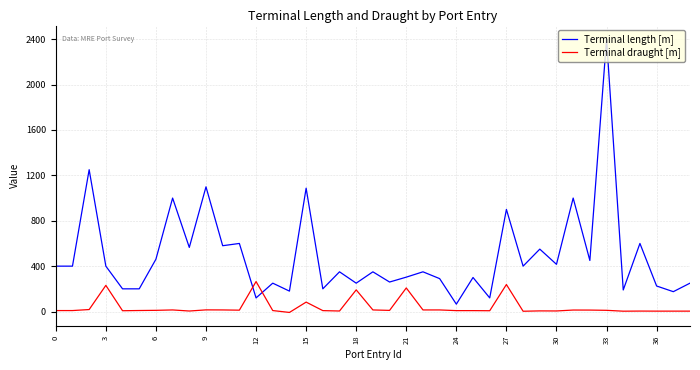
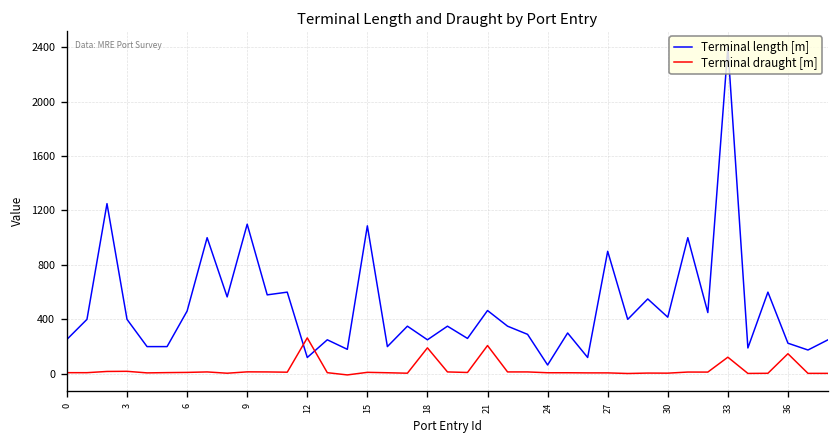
  {
    "Terminal length [m]": {
-     "0": 400,
+     "0": 250,
      "3": 400,
      "6": 460,
      "9": 1100,
      "12": 120,
      "15": 1090,
      "18": 250,
-     "21": 300,
+     "21": 470,
      "24": 70,
      "27": 900,
      "30": 420,
      "36": 230
    },
    "Terminal draught [m]": {
      "0": 10,
-     "3": 230,
+     "3": 20,
      "6": 10,
      "9": 10,
      "12": 260,
-     "15": 80,
+     "15": 10,
      "18": 190,
      "21": 210,
      "24": 10,
-     "27": 240,
+     "27": 10,
      "30": 10,
-     "33": 10,
-     "36": 0
+     "33": 120,
+     "36": 150
    }
  }
